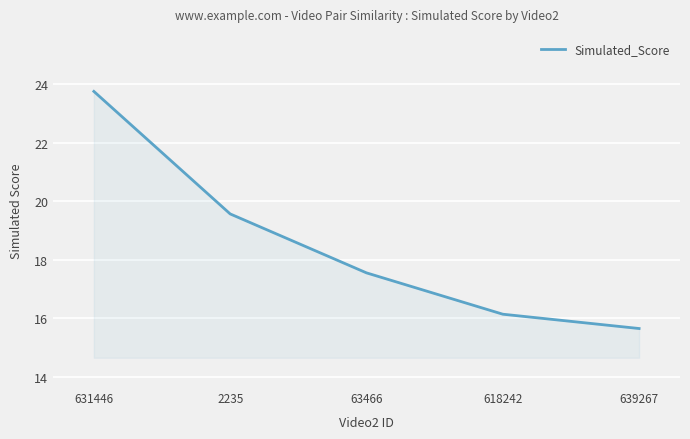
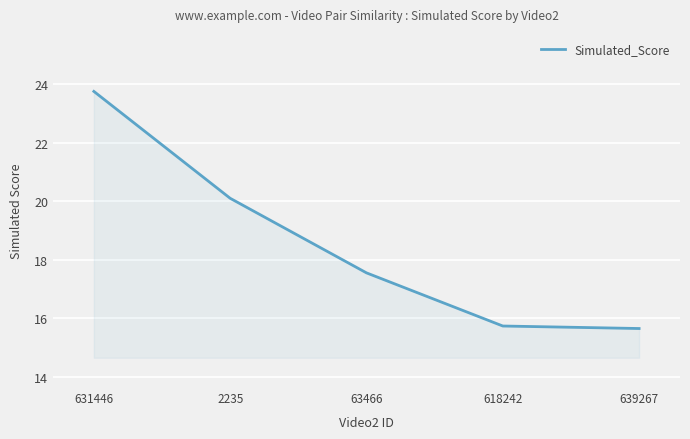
  {
    "631446": 23.8,
-   "2235": 19.6,
+   "2235": 20.1,
    "63466": 17.6,
-   "618242": 16.1,
+   "618242": 15.7,
    "639267": 15.7
  }
